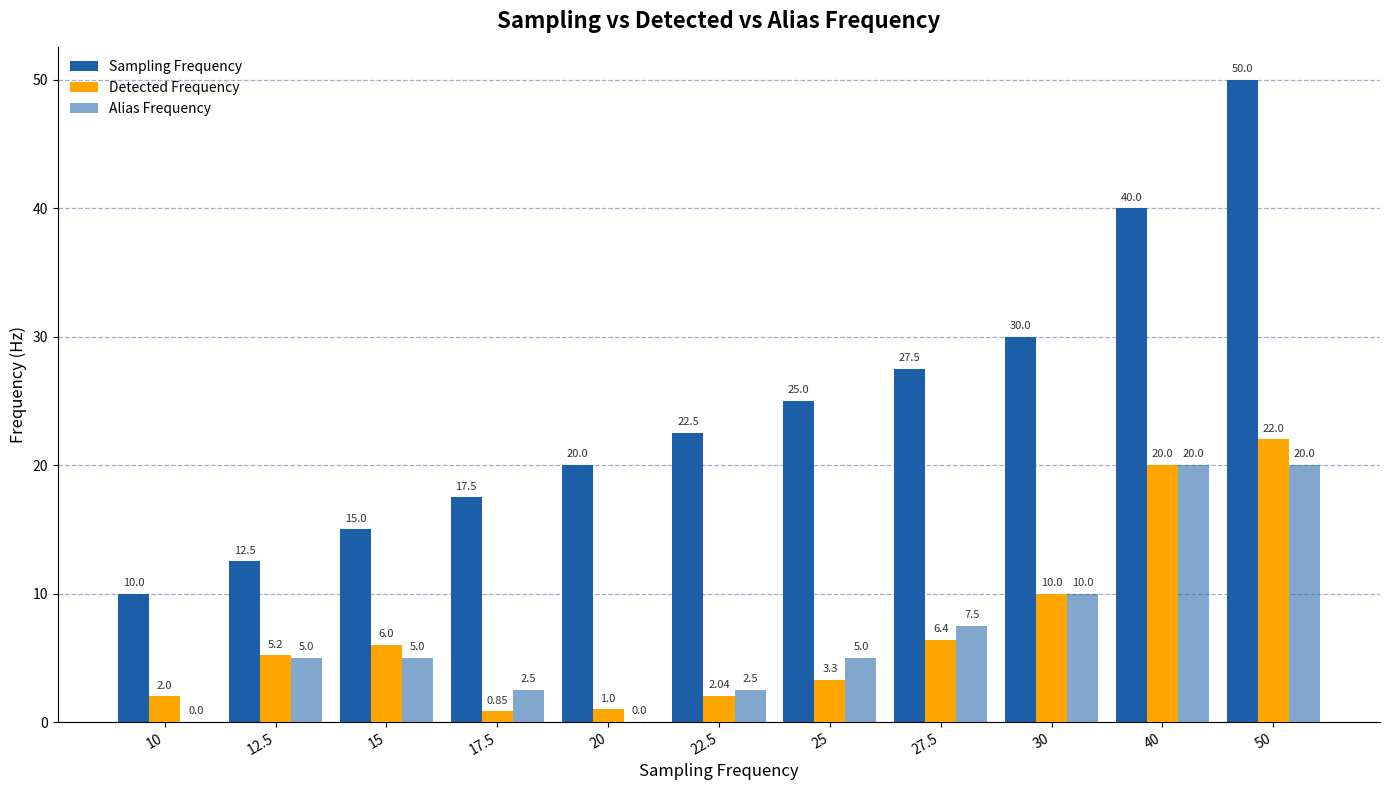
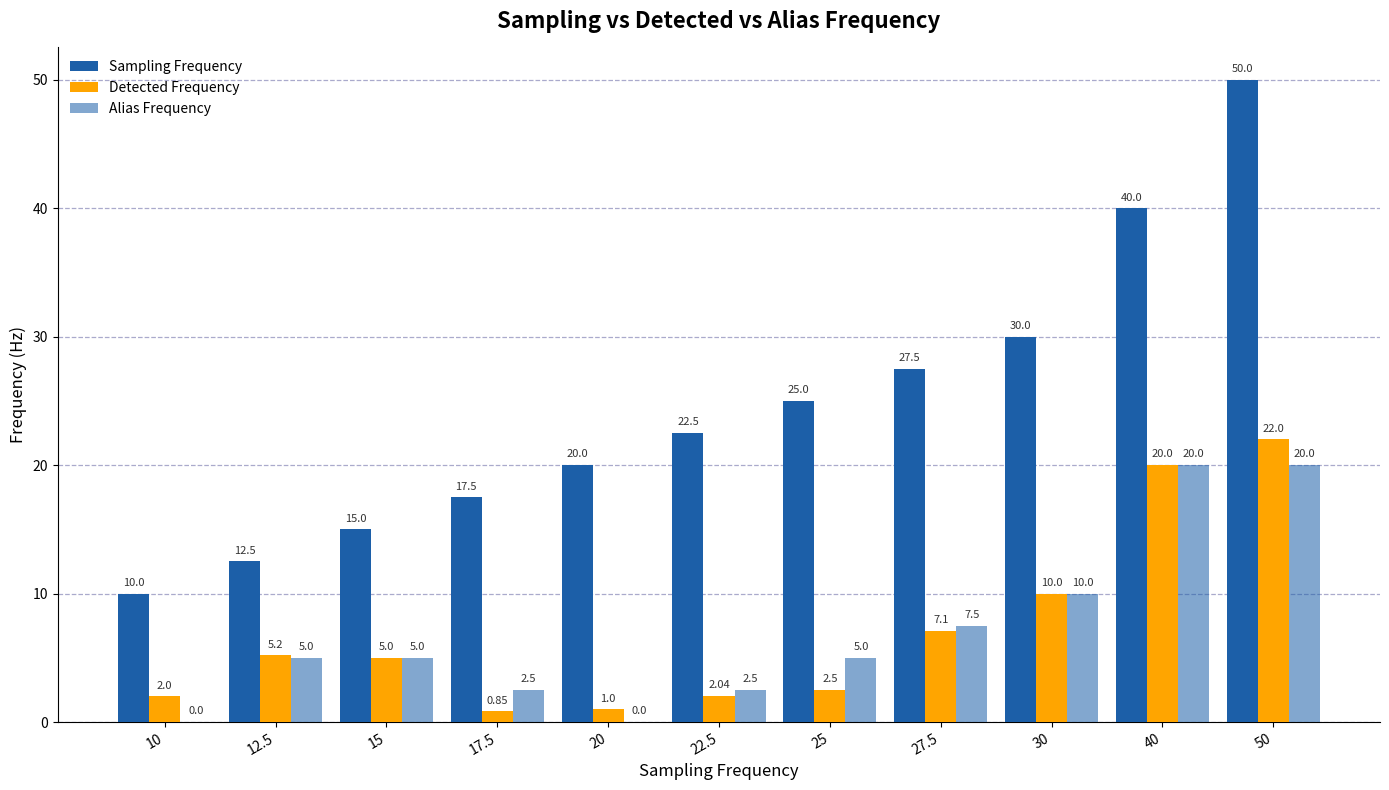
  {
    "Detected Frequency": {
      "10": 2.0,
      "12.5": 5.2,
-     "15": 6.0,
+     "15": 5.0,
      "17.5": 0.85,
      "20": 1.0,
      "22.5": 2.04,
-     "25": 3.3,
-     "27.5": 6.4,
+     "25": 2.5,
+     "27.5": 7.1,
      "30": 10.0,
      "40": 20.0,
      "50": 22.0
    }
  }
